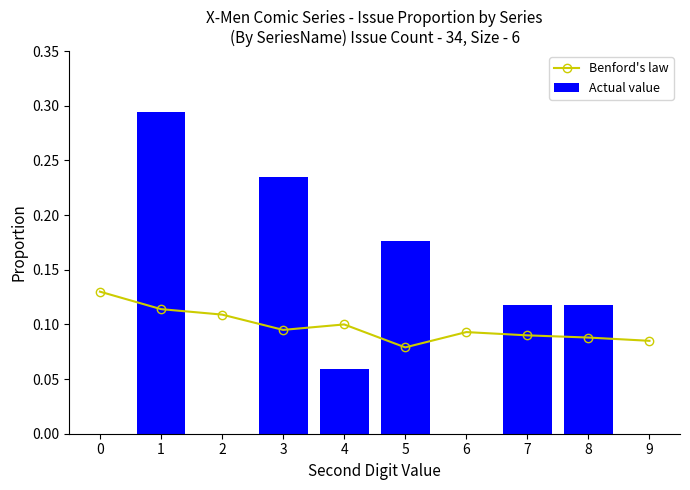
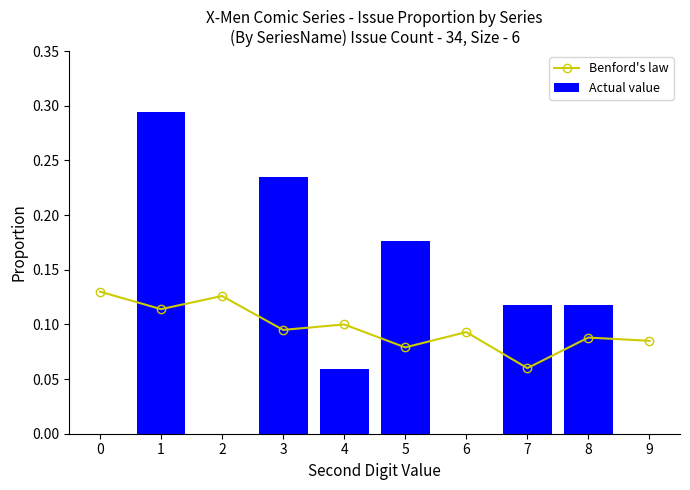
  {
    "Benford's law": {
      "0": 0.130,
      "1": 0.114,
-     "2": 0.109,
+     "2": 0.126,
      "3": 0.095,
      "4": 0.100,
      "5": 0.079,
      "6": 0.093,
-     "7": 0.09,
+     "7": 0.06,
      "8": 0.088,
      "9": 0.085
    },
    "Actual value": {
      "0": 0.000,
      "1": 0.294,
      "2": 0.000,
      "3": 0.235,
      "4": 0.059,
      "5": 0.176,
      "6": 0.000,
      "7": 0.118,
      "8": 0.118,
      "9": 0.000
    }
  }
